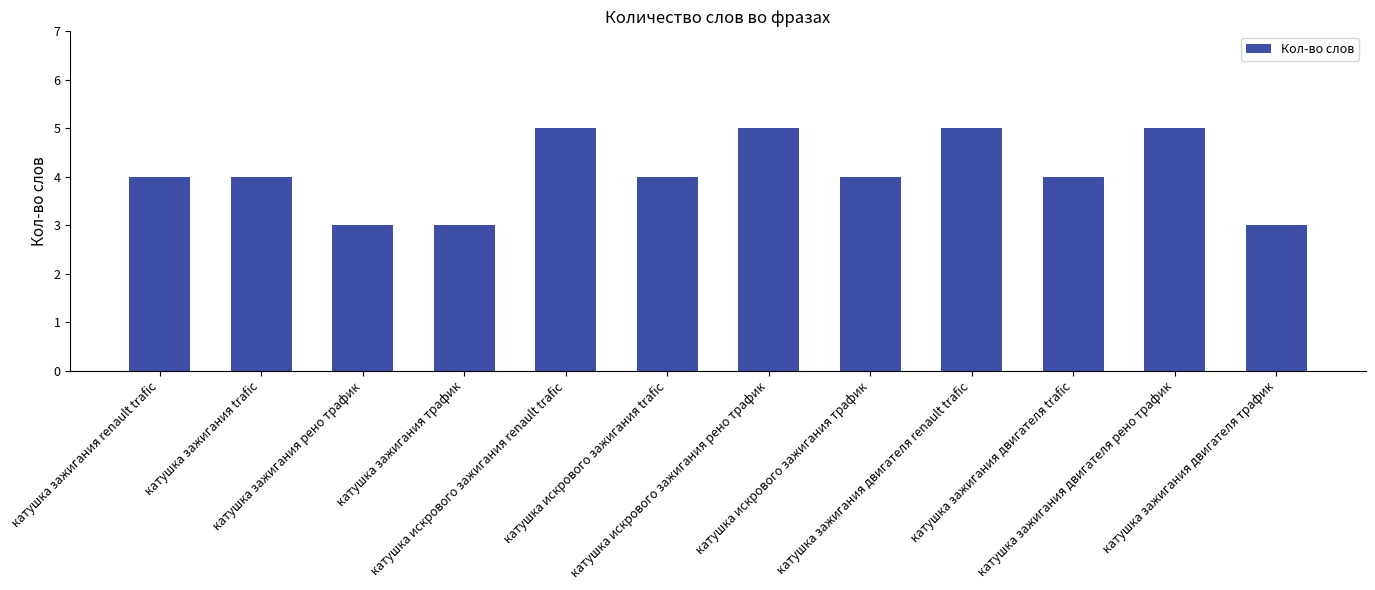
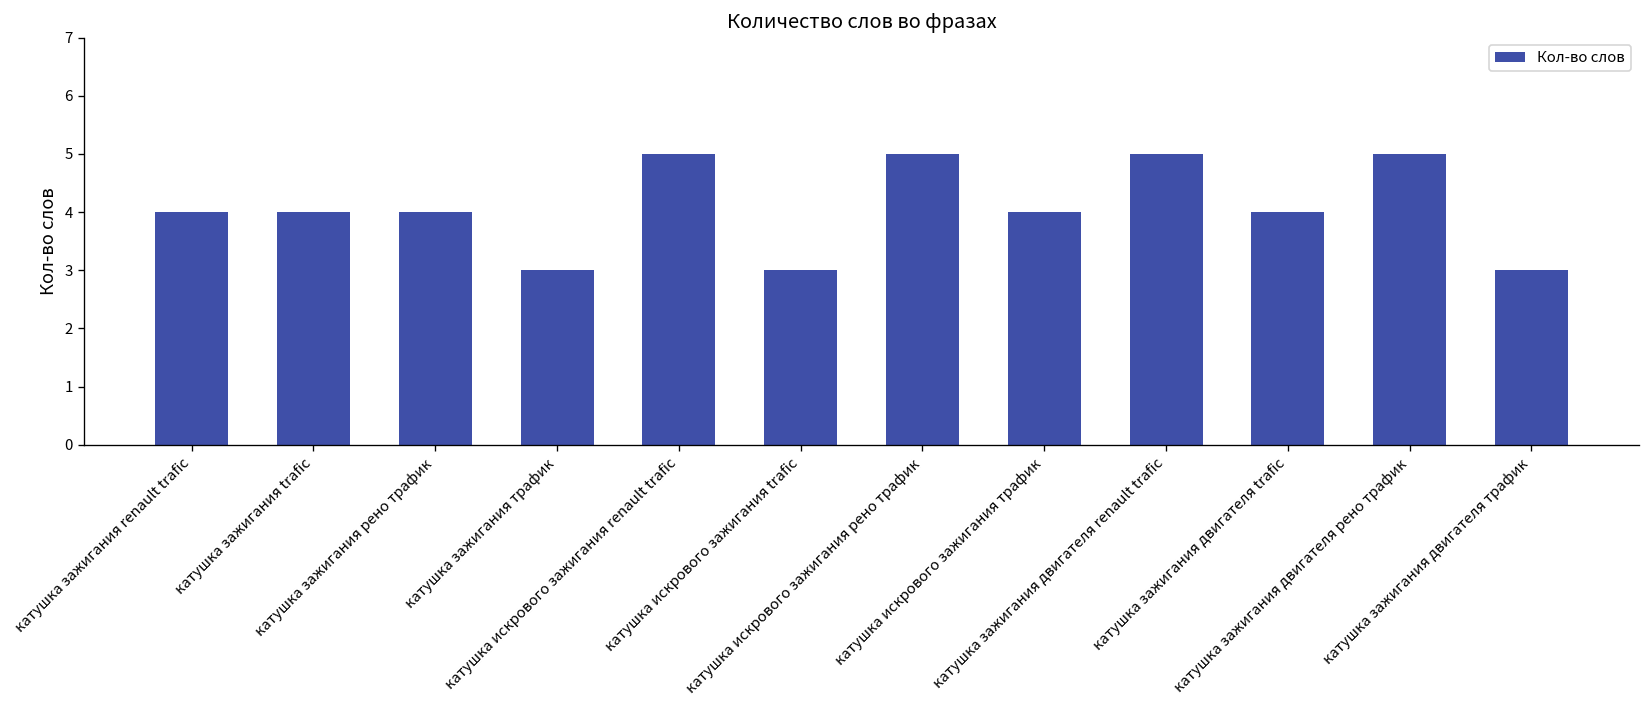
  {
    "катушка зажигания renault trafic": 4,
    "катушка зажигания trafic": 4,
-   "катушка зажигания рено трафик": 3,
+   "катушка зажигания рено трафик": 4,
    "катушка зажигания трафик": 3,
    "катушка искрового зажигания renault trafic": 5,
-   "катушка искрового зажигания trafic": 4,
+   "катушка искрового зажигания trafic": 3,
    "катушка искрового зажигания рено трафик": 5,
    "катушка искрового зажигания трафик": 4,
    "катушка зажигания двигателя renault trafic": 5,
    "катушка зажигания двигателя trafic": 4,
    "катушка зажигания двигателя рено трафик": 5,
    "катушка зажигания двигателя трафик": 3
  }
